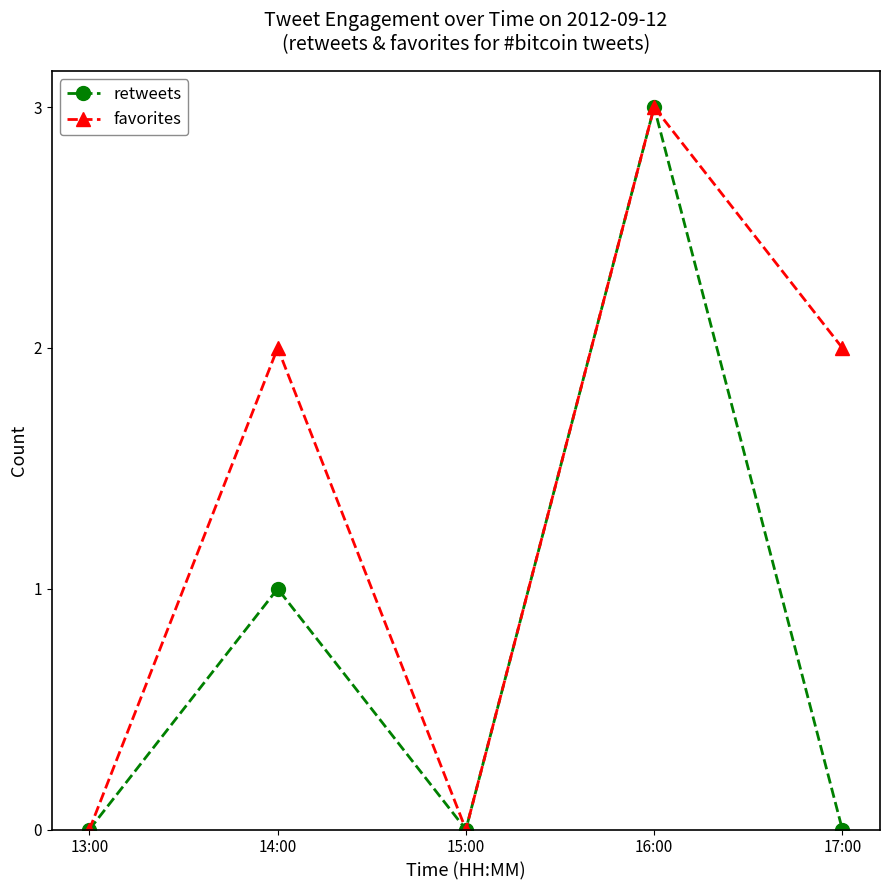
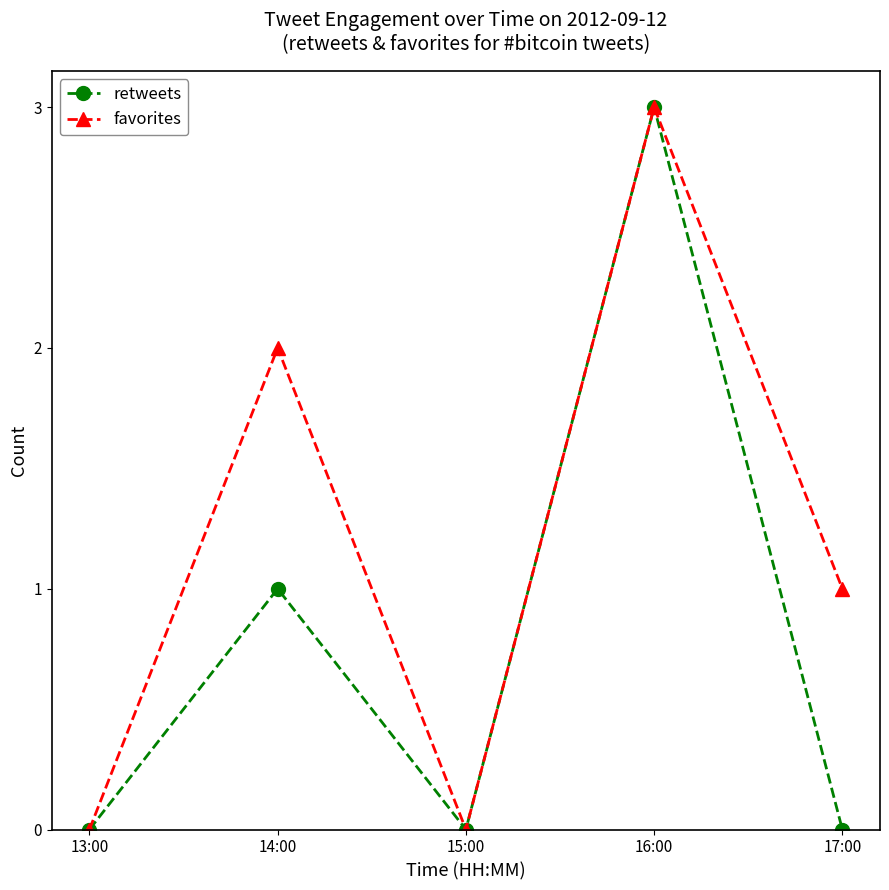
  {
    "retweets": {
      "14:00": 1,
      "17:00": 0
    },
    "favorites": {
      "14:00": 2,
-     "17:00": 2
+     "17:00": 1
    }
  }
